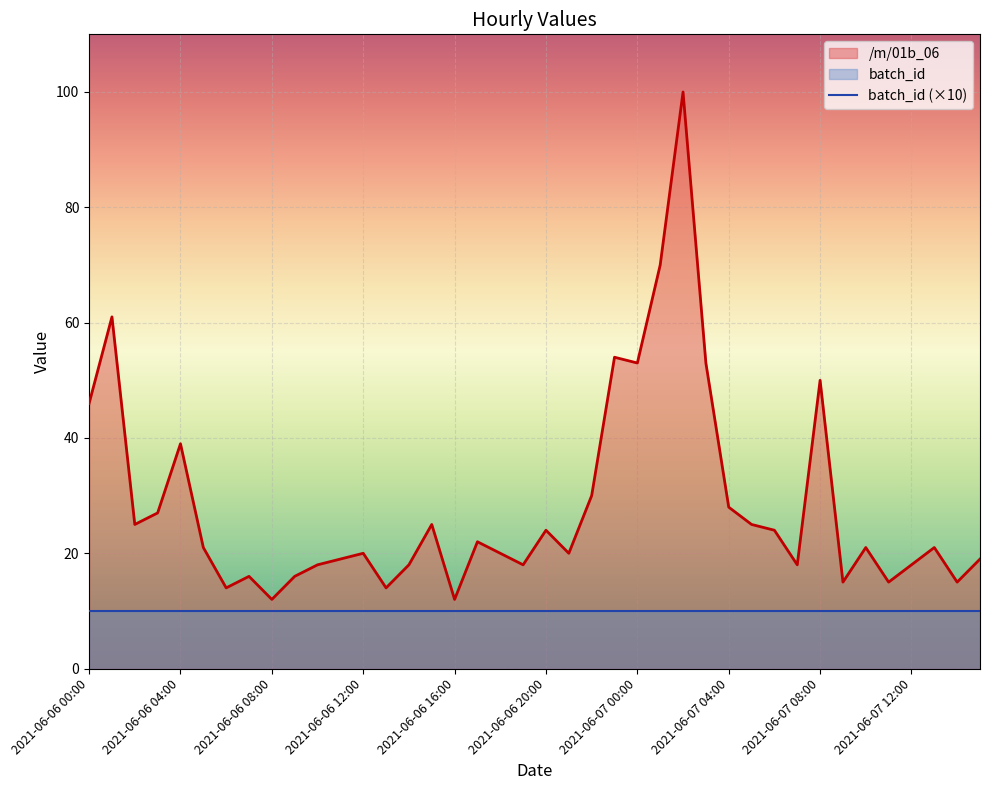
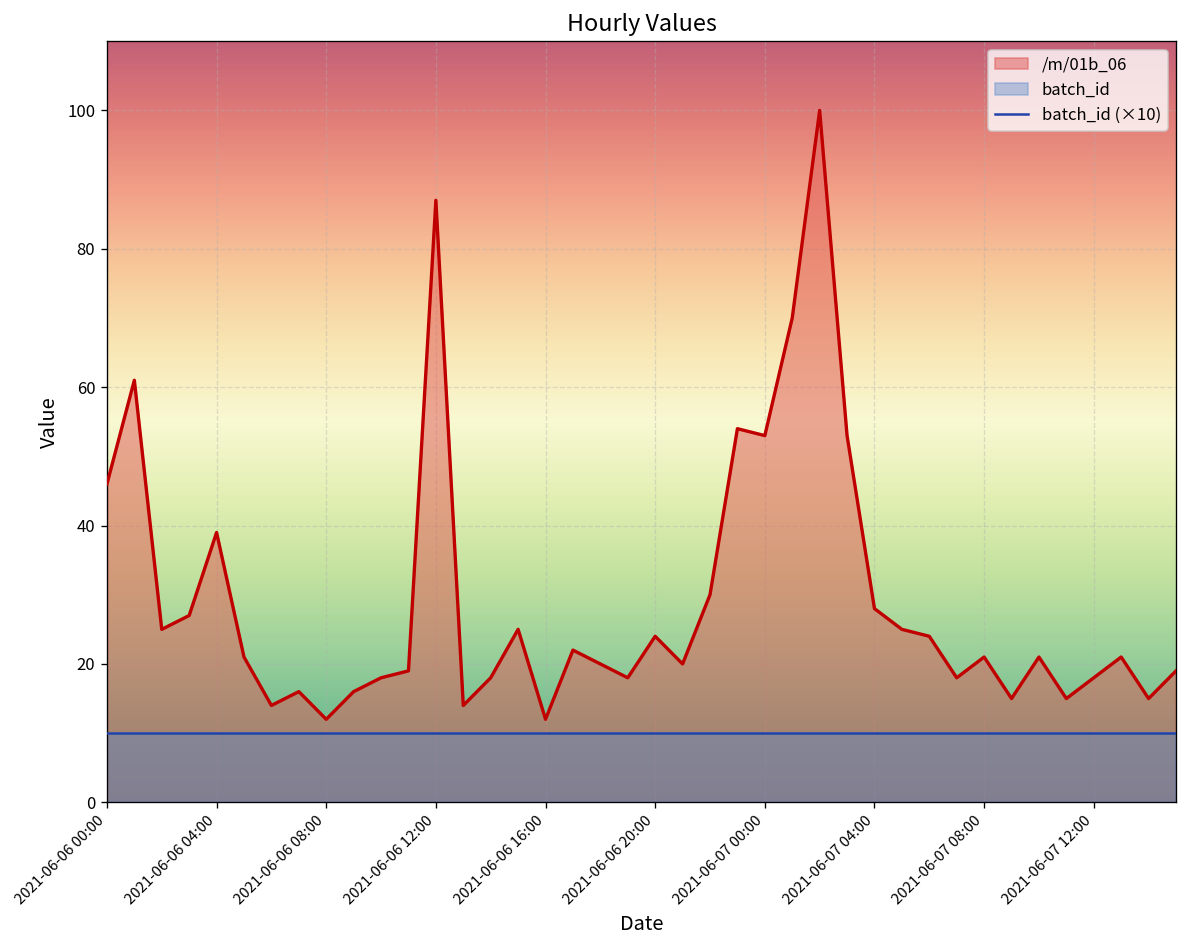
  {
    "/m/01b_06": {
      "2021-06-06 00:00": 46,
      "2021-06-06 04:00": 39,
      "2021-06-06 08:00": 12,
-     "2021-06-06 12:00": 20,
+     "2021-06-06 12:00": 87,
      "2021-06-06 16:00": 12,
      "2021-06-06 20:00": 24,
      "2021-06-07 00:00": 53,
      "2021-06-07 04:00": 28,
-     "2021-06-07 08:00": 50,
+     "2021-06-07 08:00": 21,
      "2021-06-07 12:00": 18
    },
    "batch_id": {
      "2021-06-06 00:00": 10,
      "2021-06-06 04:00": 10,
      "2021-06-06 08:00": 10,
      "2021-06-06 12:00": 10,
      "2021-06-06 16:00": 10,
      "2021-06-06 20:00": 10,
      "2021-06-07 00:00": 10,
      "2021-06-07 04:00": 10,
      "2021-06-07 08:00": 10,
      "2021-06-07 12:00": 10
    }
  }
